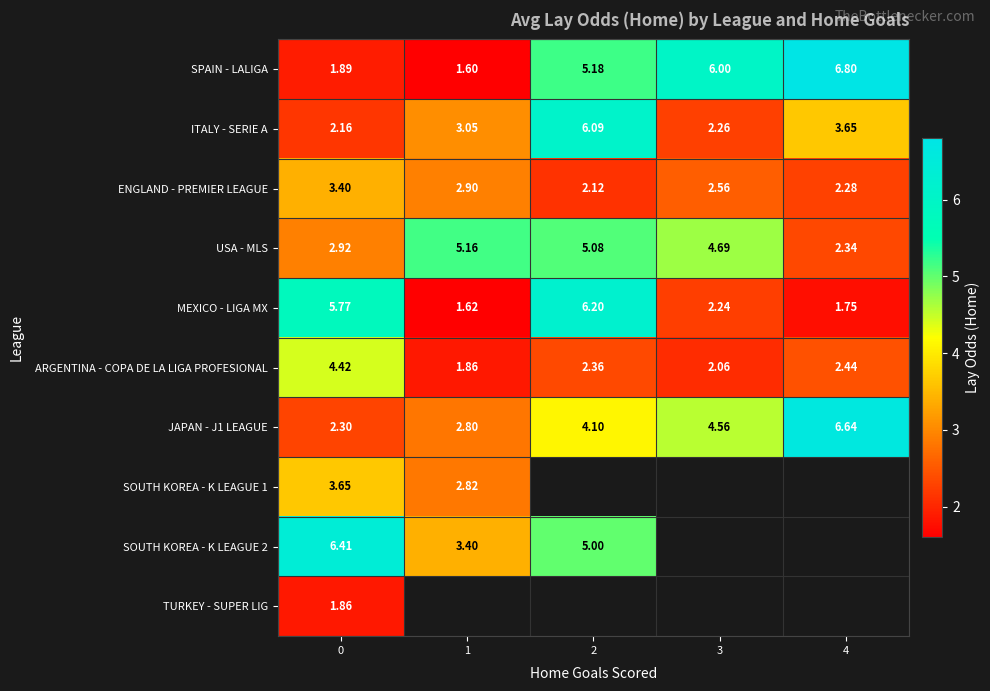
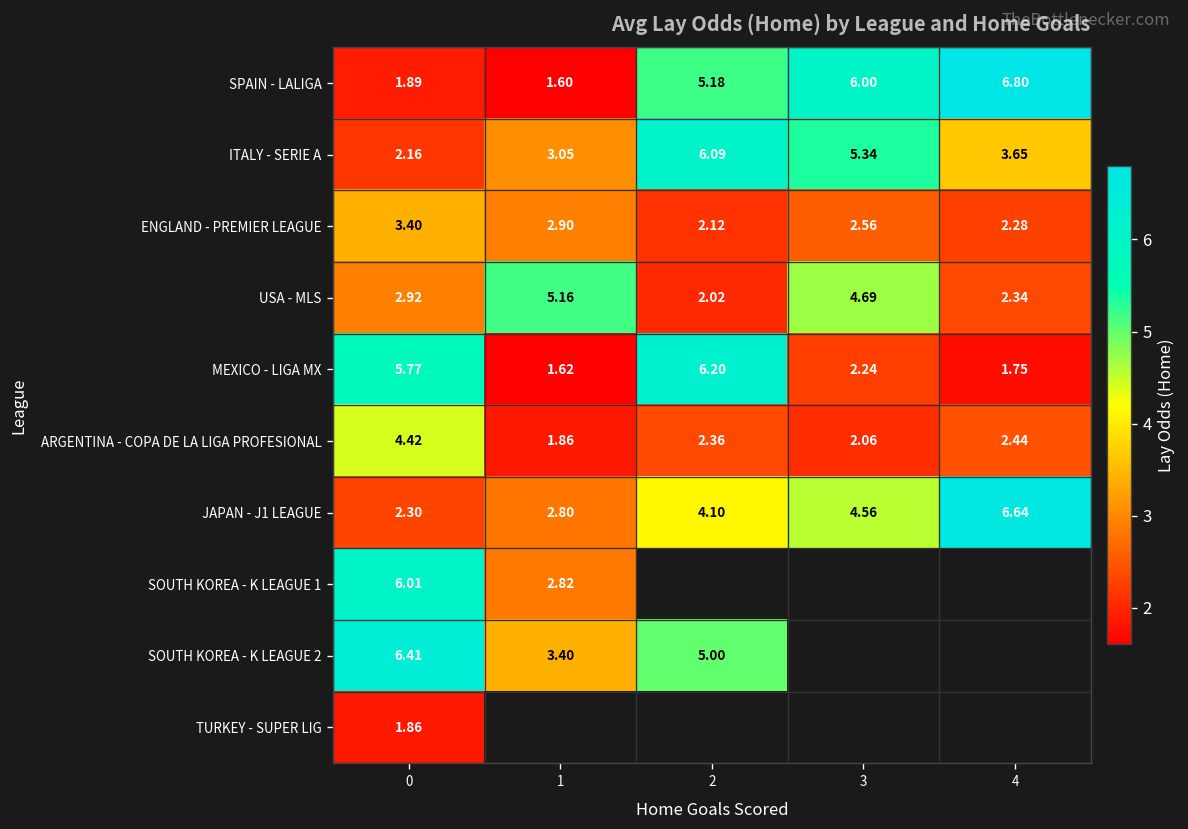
  {
    "SPAIN - LALIGA": {
      "0": 1.89,
      "1": 1.60,
      "2": 5.18,
      "3": 6.00,
      "4": 6.80
    },
    "ITALY - SERIE A": {
      "0": 2.16,
      "1": 3.05,
      "2": 6.09,
-     "3": 2.26,
+     "3": 5.34,
      "4": 3.65
    },
    "ENGLAND - PREMIER LEAGUE": {
      "0": 3.40,
      "1": 2.90,
      "2": 2.12,
      "3": 2.56,
      "4": 2.28
    },
    "USA - MLS": {
      "0": 2.92,
      "1": 5.16,
-     "2": 5.08,
+     "2": 2.02,
      "3": 4.69,
      "4": 2.34
    },
    "MEXICO - LIGA MX": {
      "0": 5.77,
      "1": 1.62,
      "2": 6.20,
      "3": 2.24,
      "4": 1.75
    },
    "ARGENTINA - COPA DE LA LIGA PROFESIONAL": {
      "0": 4.42,
      "1": 1.86,
      "2": 2.36,
      "3": 2.06,
      "4": 2.44
    },
    "JAPAN - J1 LEAGUE": {
      "0": 2.30,
      "1": 2.80,
      "2": 4.10,
      "3": 4.56,
      "4": 6.64
    },
    "SOUTH KOREA - K LEAGUE 1": {
-     "0": 3.65,
+     "0": 6.01,
      "1": 2.82
    },
    "SOUTH KOREA - K LEAGUE 2": {
      "0": 6.41,
      "1": 3.40,
      "2": 5.00
    },
    "TURKEY - SUPER LIG": {
      "0": 1.86
    }
  }
